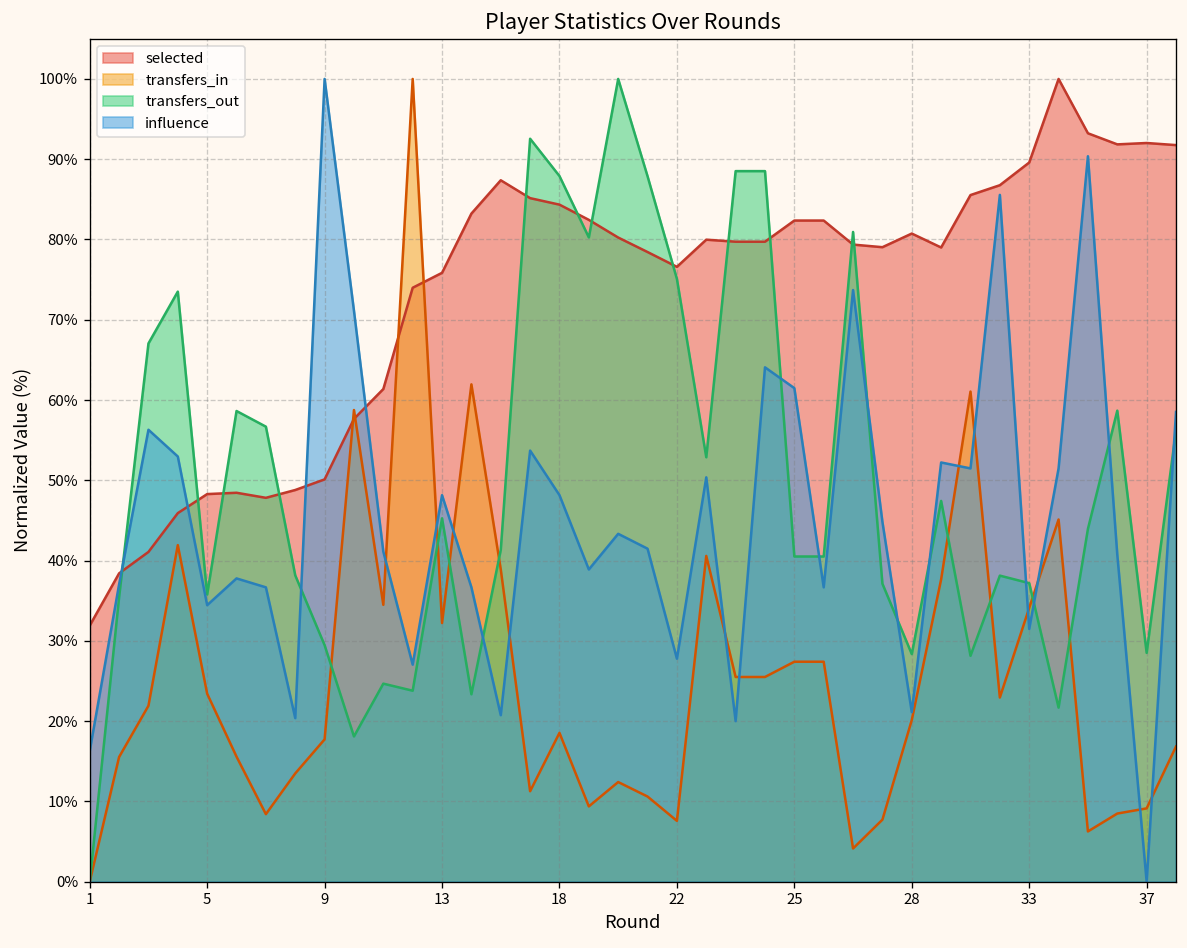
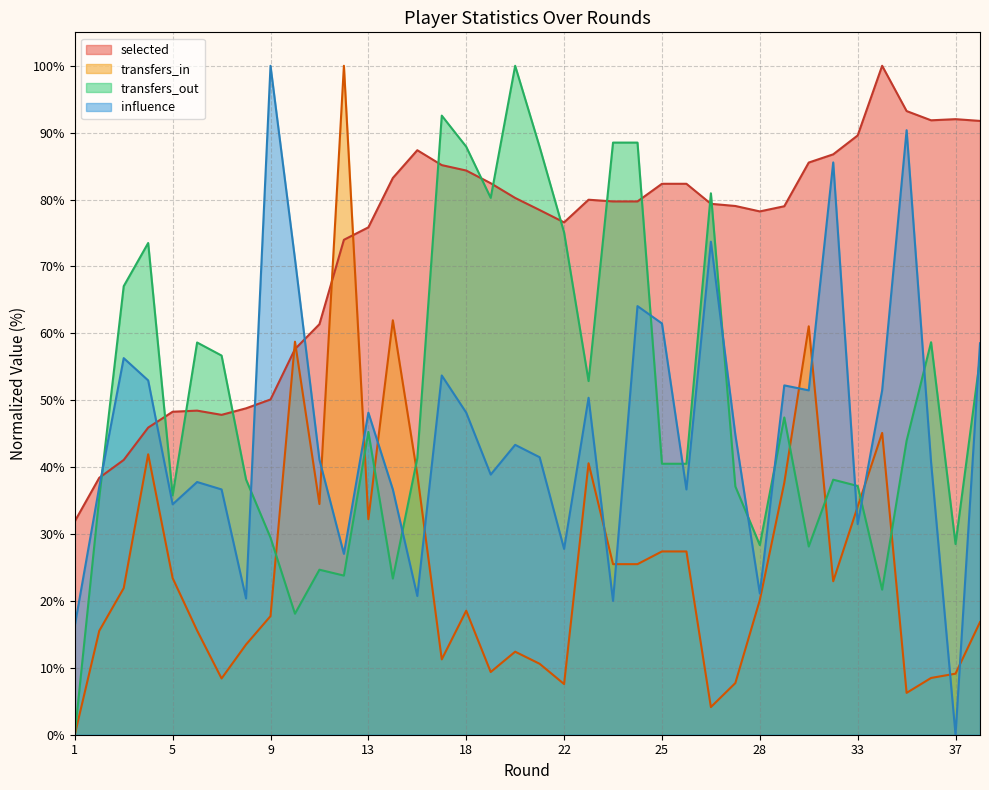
  {
    "selected": {
-     "28": "81%"
+     "28": "78%"
    },
    "transfers_in": {
      "28": "20%"
    },
    "transfers_out": {
      "28": "28%"
    },
    "influence": {
      "28": "21%"
    }
  }
